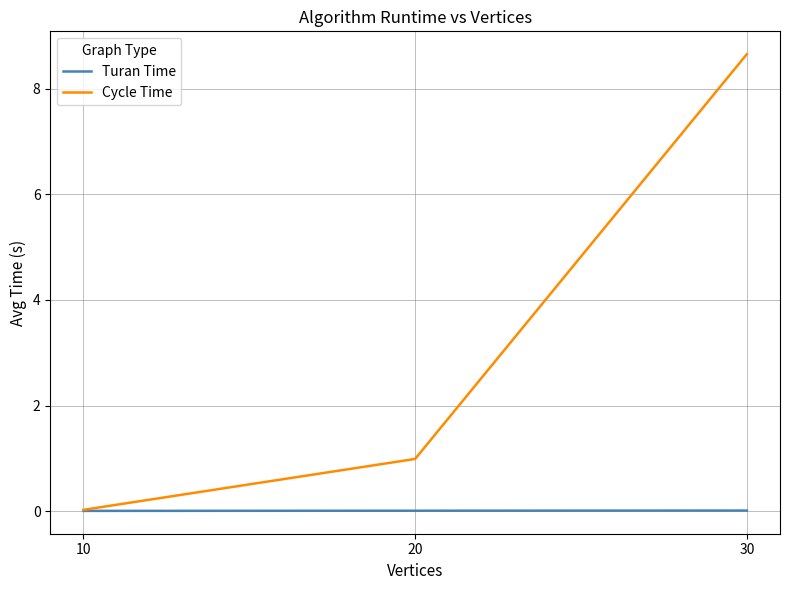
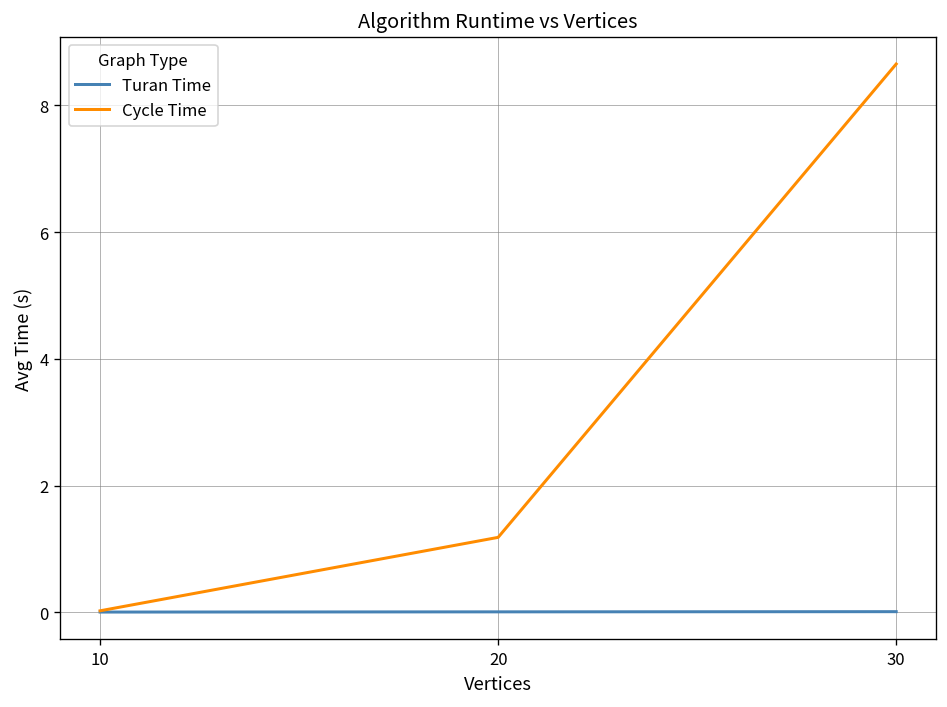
  {
    "Turan Time": {
      "20": 0.0,
      "30": 0.0
    },
    "Cycle Time": {
-     "20": 1.0,
+     "20": 1.2,
      "30": 8.7
    }
  }
